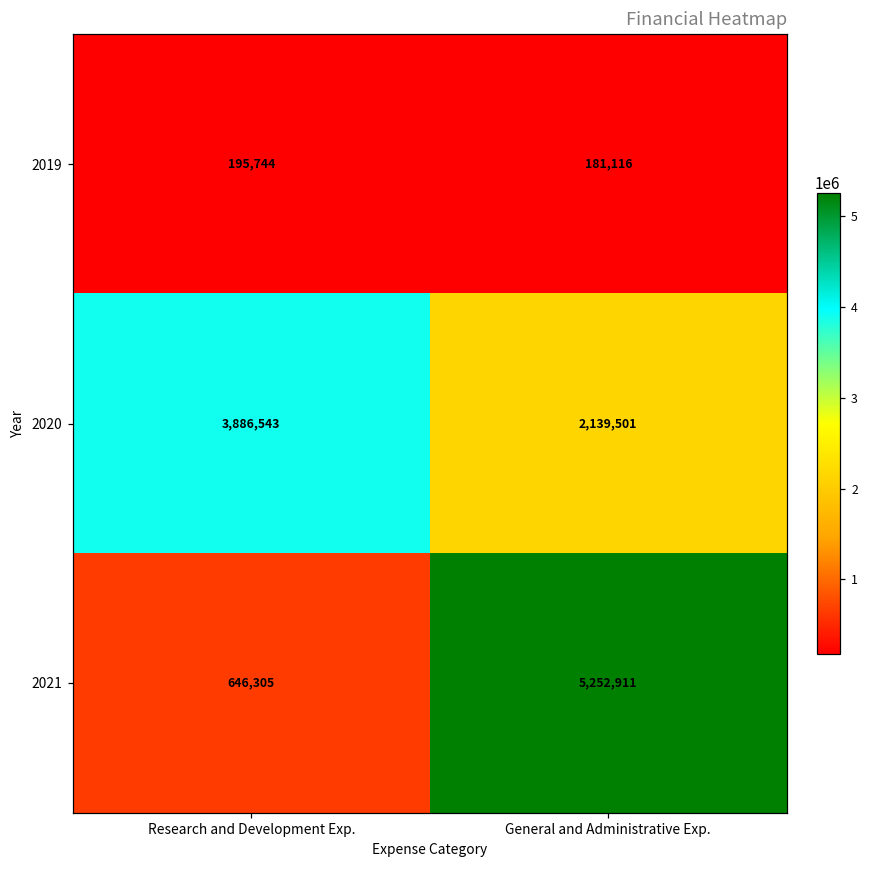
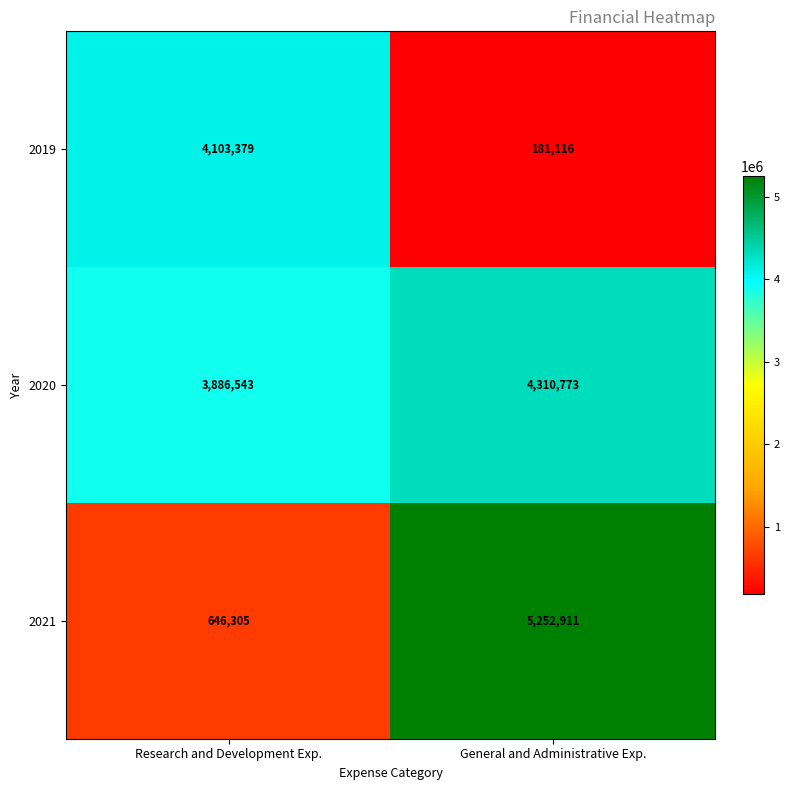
  {
    "2019": {
-     "Research and Development Exp.": "195,744",
+     "Research and Development Exp.": "4,103,379",
      "General and Administrative Exp.": "181,116"
    },
    "2020": {
      "Research and Development Exp.": "3,886,543",
-     "General and Administrative Exp.": "2,139,501"
+     "General and Administrative Exp.": "4,310,773"
    },
    "2021": {
      "Research and Development Exp.": "646,305",
      "General and Administrative Exp.": "5,252,911"
    }
  }
